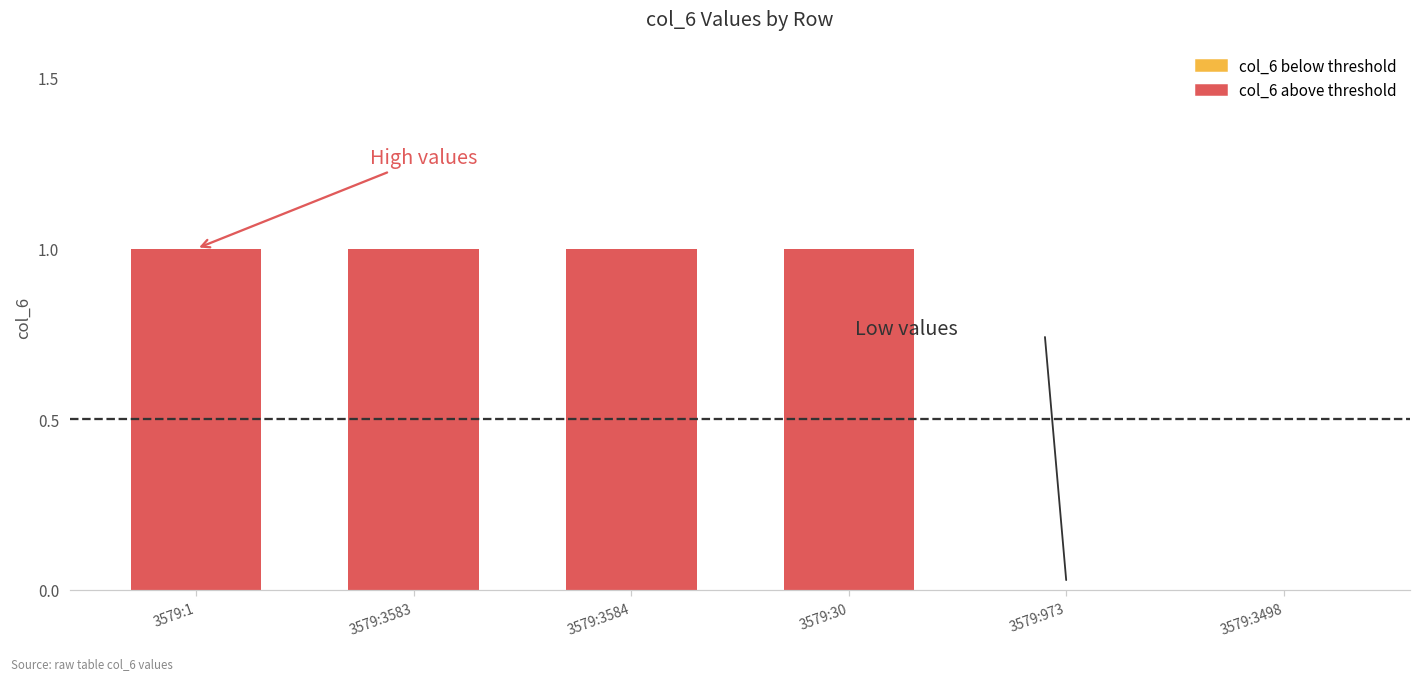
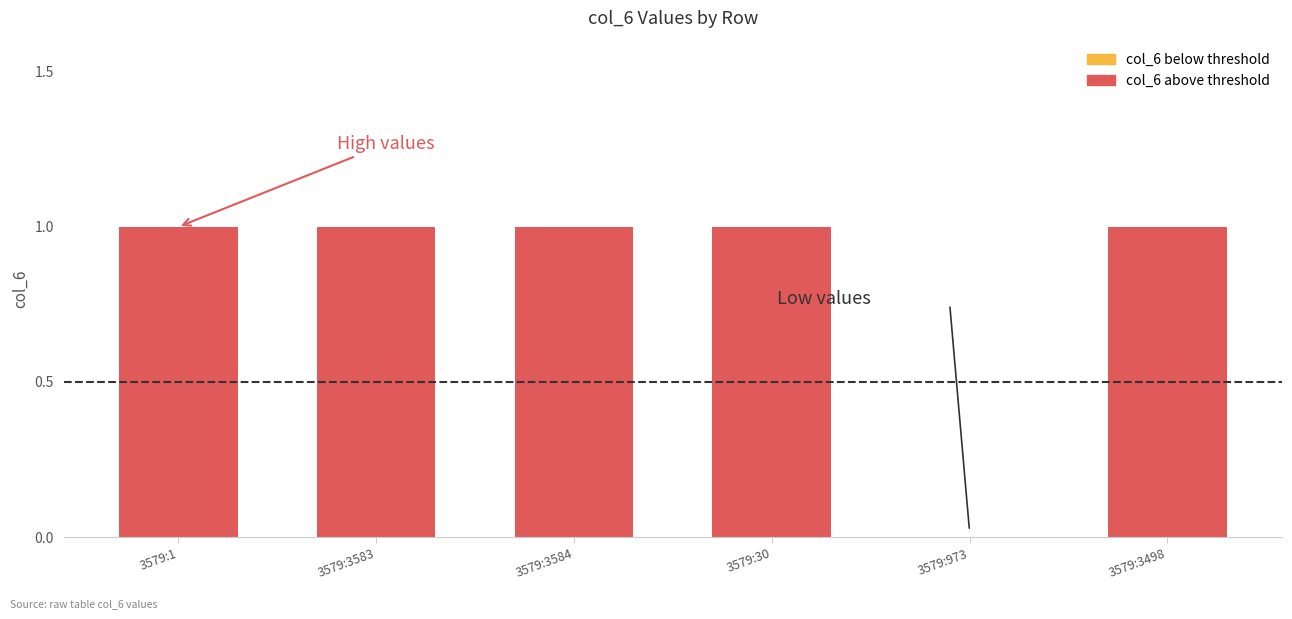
  {
    "3579:1": 1,
    "3579:3583": 1,
    "3579:3584": 1,
    "3579:30": 1,
    "3579:973": 0,
-   "3579:3498": 0
+   "3579:3498": 1
  }
